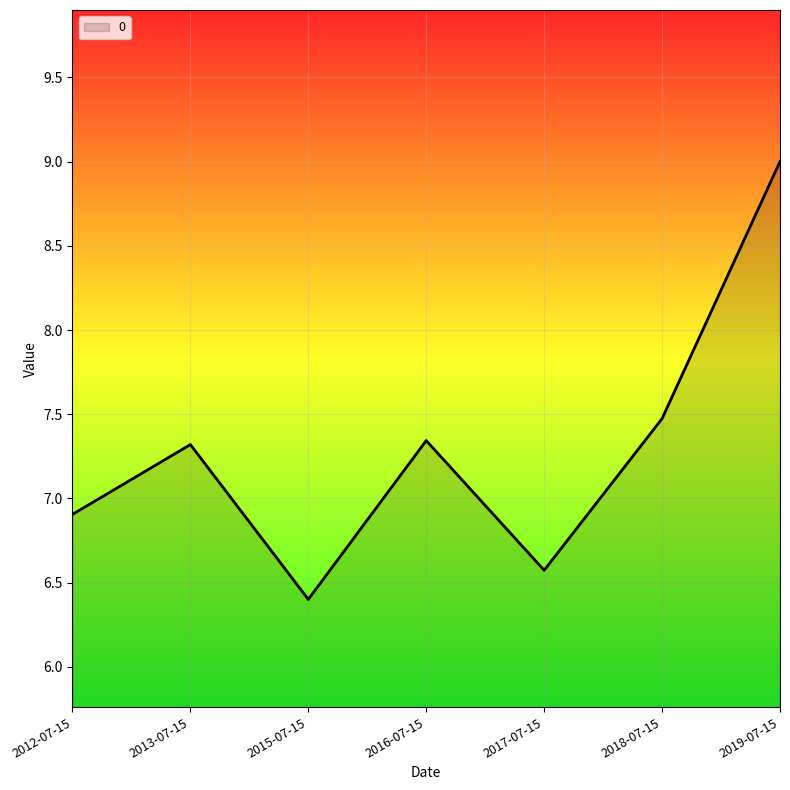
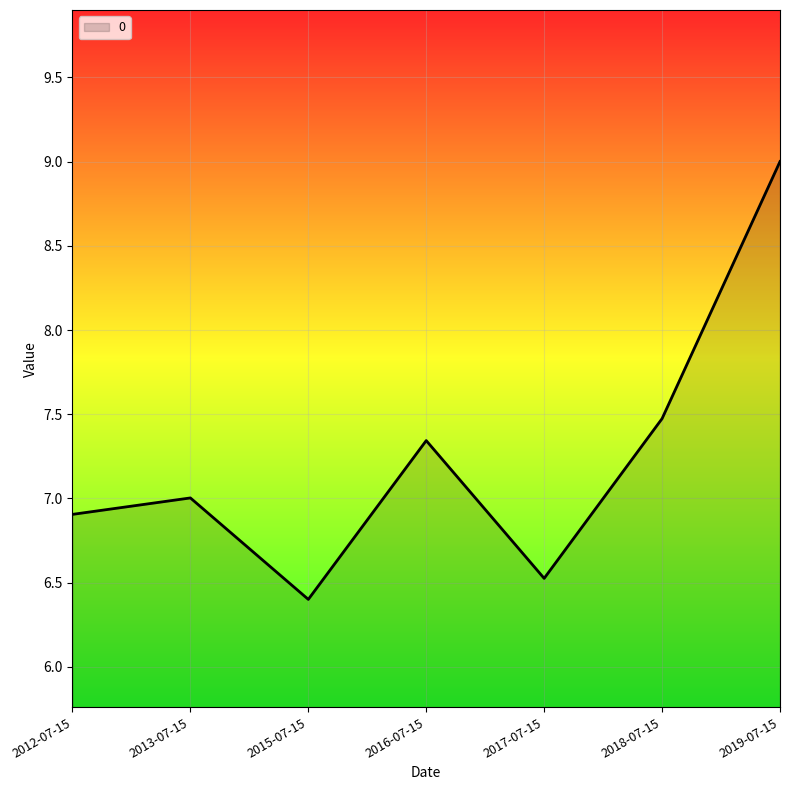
  {
    "2012-07-15": 6.91,
-   "2013-07-15": 7.32,
+   "2013-07-15": 7.00,
    "2015-07-15": 6.40,
    "2016-07-15": 7.34,
-   "2017-07-15": 6.57,
+   "2017-07-15": 6.53,
    "2018-07-15": 7.47,
    "2019-07-15": 9.00
  }
